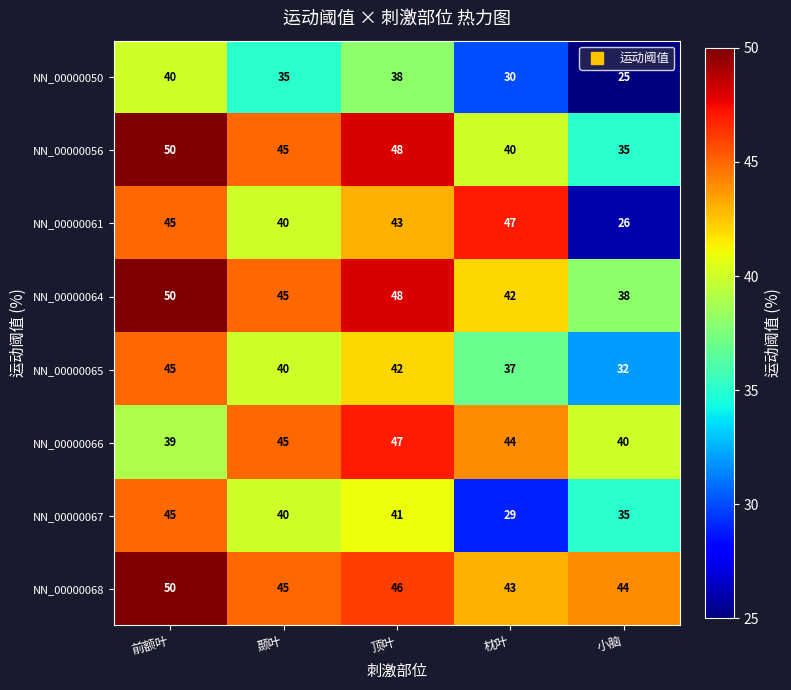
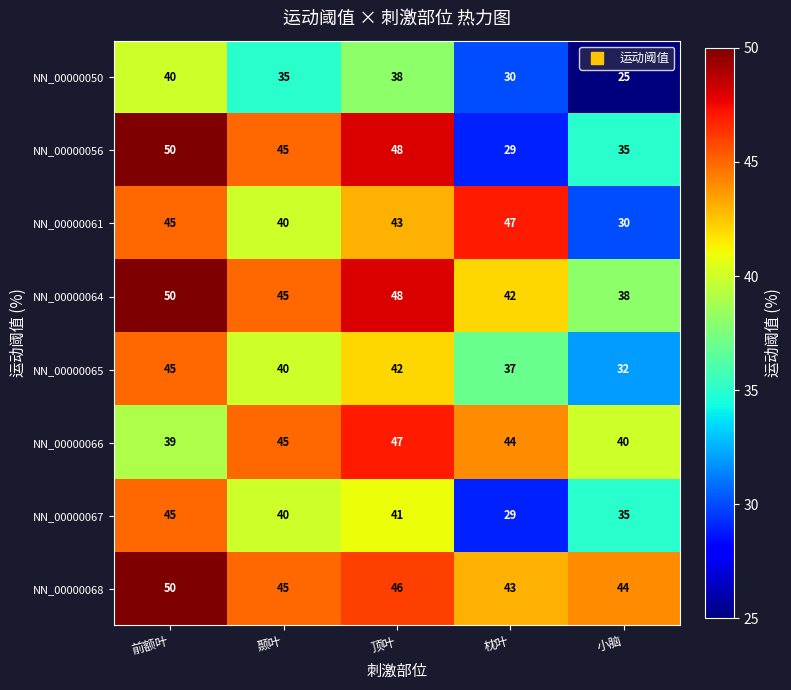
  {
    "NN_00000050": {
      "前额叶": 40,
      "颞叶": 35,
      "顶叶": 38,
      "枕叶": 30,
      "小脑": 25
    },
    "NN_00000056": {
      "前额叶": 50,
      "颞叶": 45,
      "顶叶": 48,
-     "枕叶": 40,
+     "枕叶": 29,
      "小脑": 35
    },
    "NN_00000061": {
      "前额叶": 45,
      "颞叶": 40,
      "顶叶": 43,
      "枕叶": 47,
-     "小脑": 26
+     "小脑": 30
    },
    "NN_00000064": {
      "前额叶": 50,
      "颞叶": 45,
      "顶叶": 48,
      "枕叶": 42,
      "小脑": 38
    },
    "NN_00000065": {
      "前额叶": 45,
      "颞叶": 40,
      "顶叶": 42,
      "枕叶": 37,
      "小脑": 32
    },
    "NN_00000066": {
      "前额叶": 39,
      "颞叶": 45,
      "顶叶": 47,
      "枕叶": 44,
      "小脑": 40
    },
    "NN_00000067": {
      "前额叶": 45,
      "颞叶": 40,
      "顶叶": 41,
      "枕叶": 29,
      "小脑": 35
    },
    "NN_00000068": {
      "前额叶": 50,
      "颞叶": 45,
      "顶叶": 46,
      "枕叶": 43,
      "小脑": 44
    }
  }
